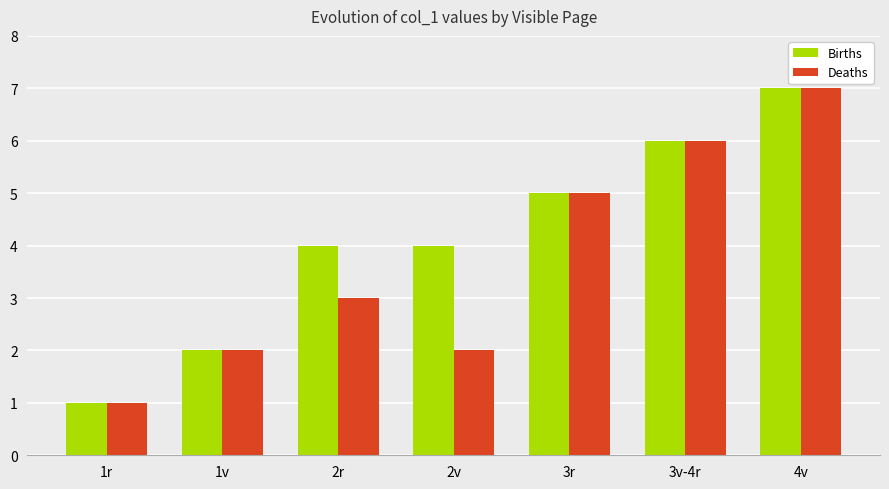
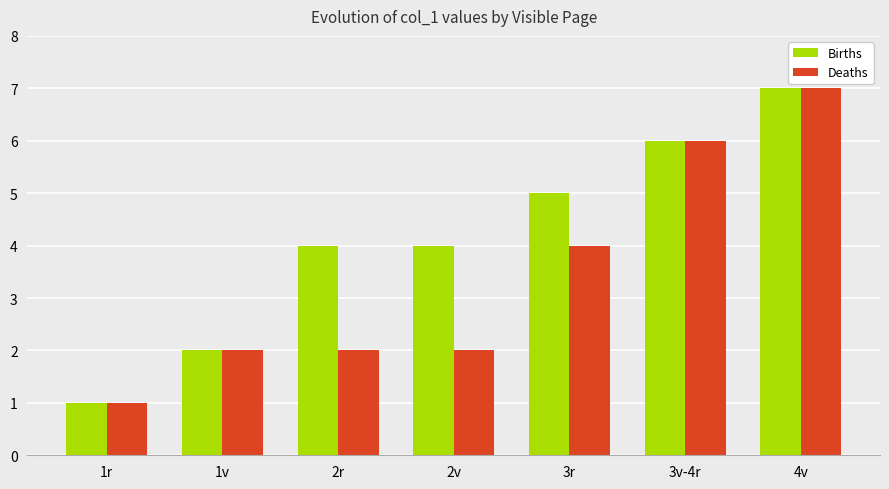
  {
    "Births": {
      "1r": 1,
      "1v": 2,
      "2r": 4,
      "2v": 4,
      "3r": 5,
      "3v-4r": 6,
      "4v": 7
    },
    "Deaths": {
      "1r": 1,
      "1v": 2,
-     "2r": 3,
+     "2r": 2,
      "2v": 2,
-     "3r": 5,
+     "3r": 4,
      "3v-4r": 6,
      "4v": 7
    }
  }
